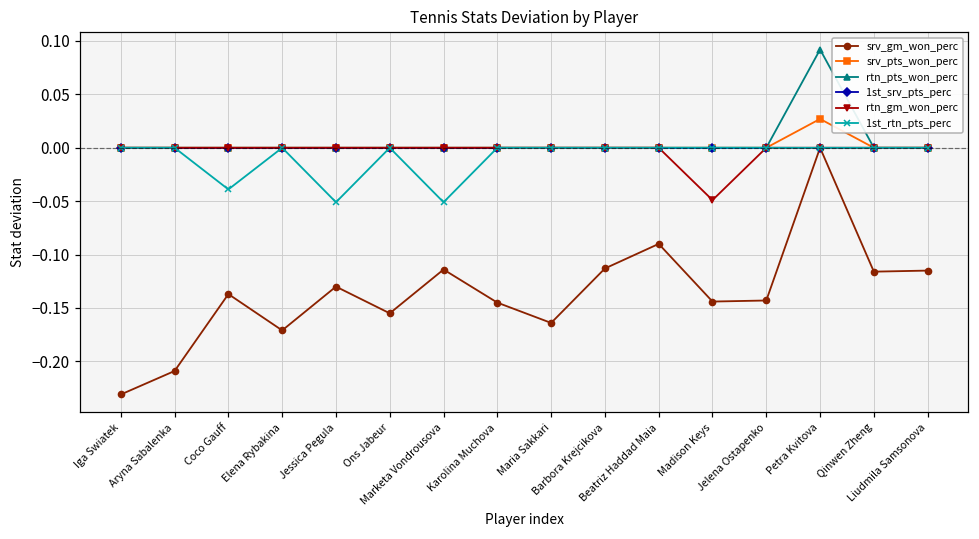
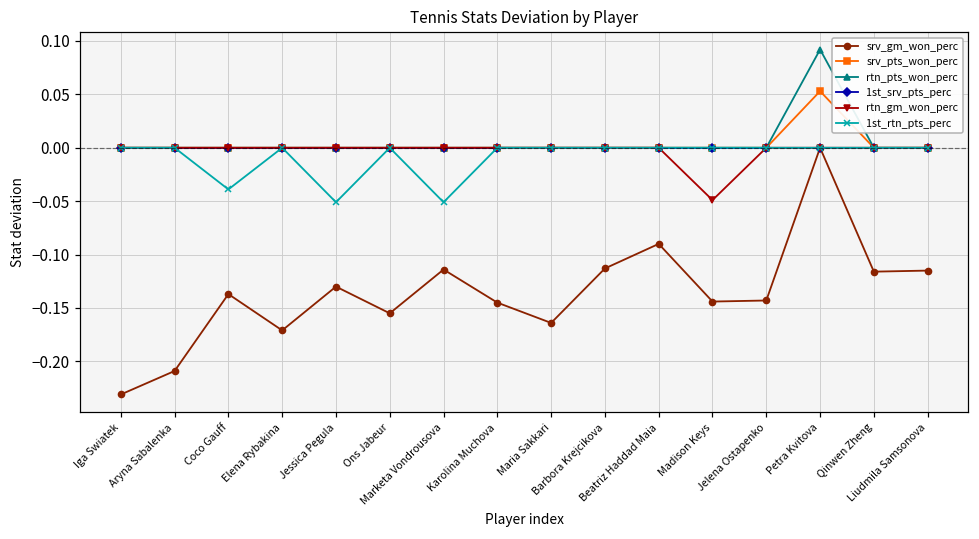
  {
    "srv_pts_won_perc": {
-     "Petra Kvitova": 0.03
+     "Petra Kvitova": 0.05
    }
  }
